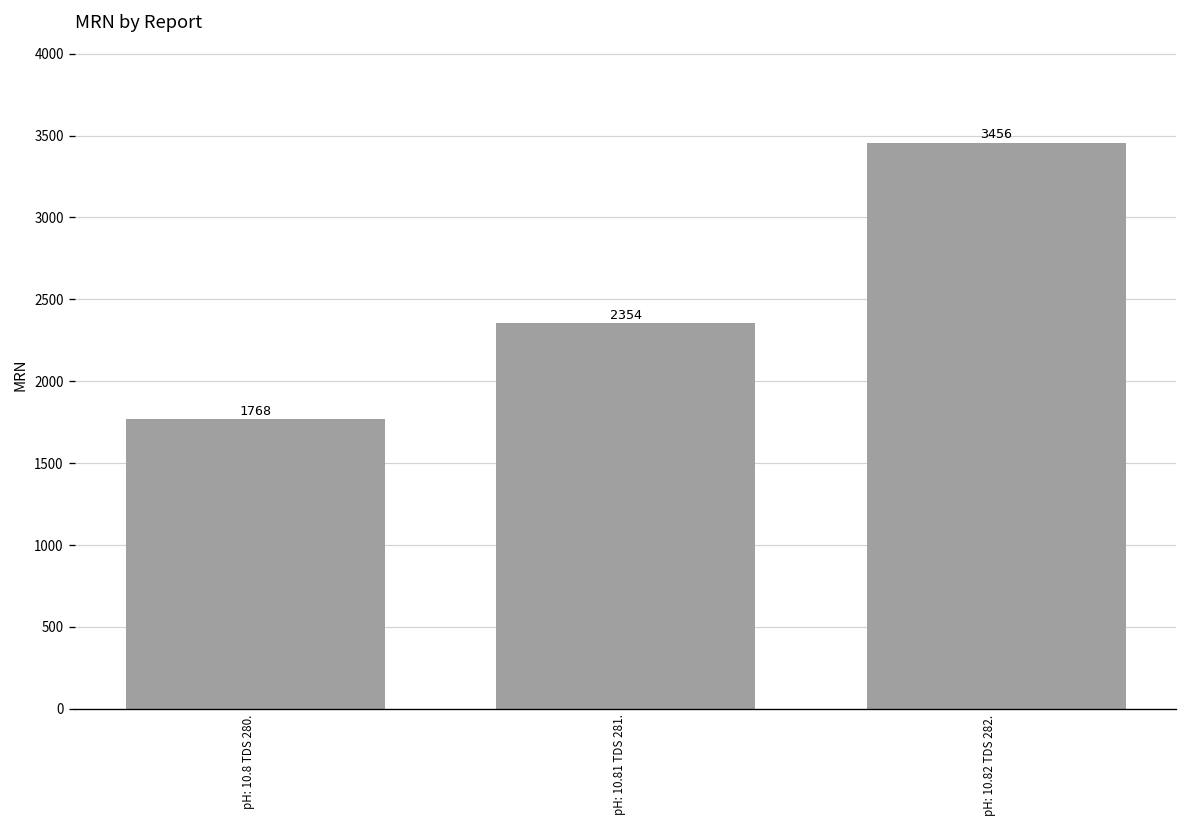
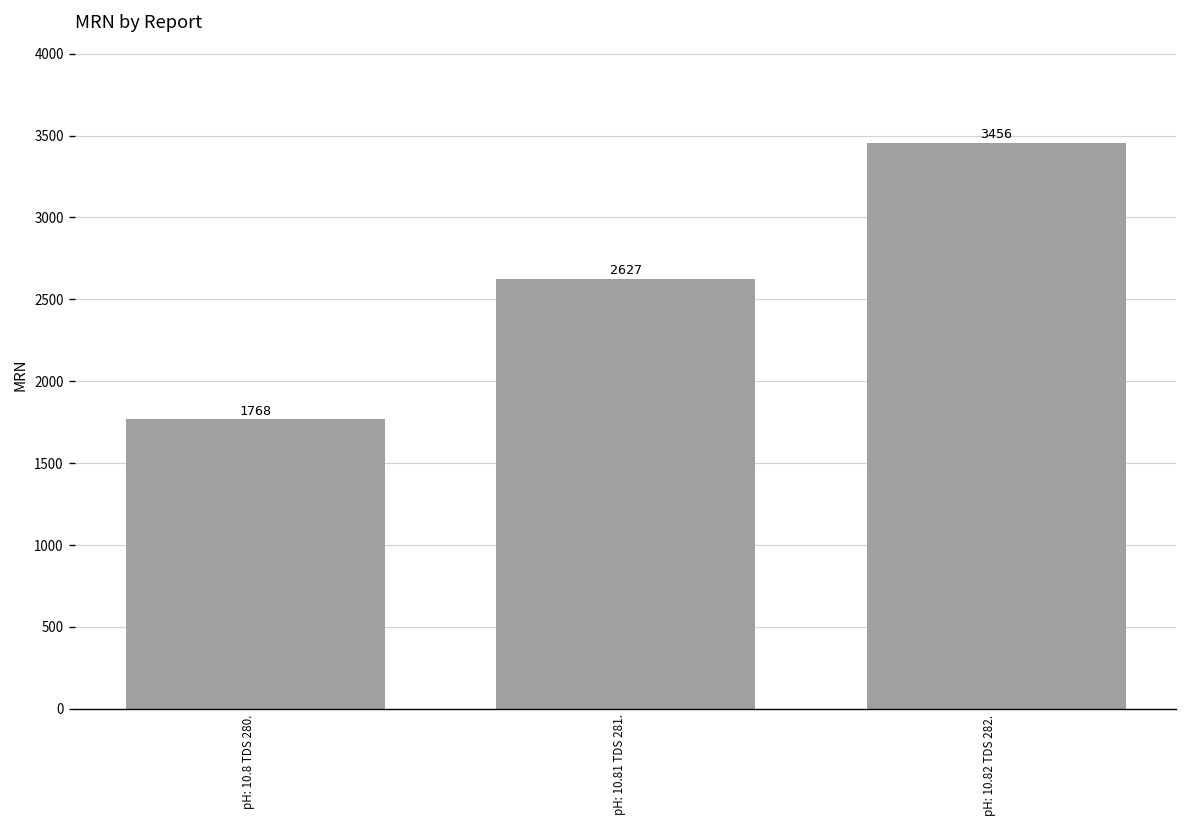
  {
    "pH: 10.8 TDS 280.": 1768,
-   "pH: 10.81 TDS 281.": 2354,
+   "pH: 10.81 TDS 281.": 2627,
    "pH: 10.82 TDS 282.": 3456
  }
